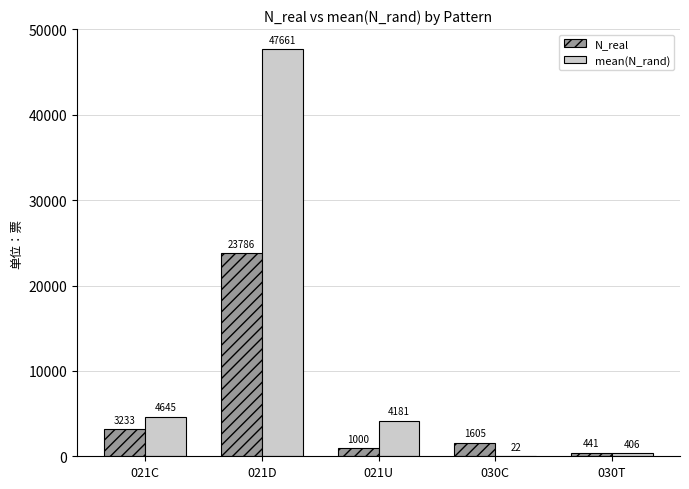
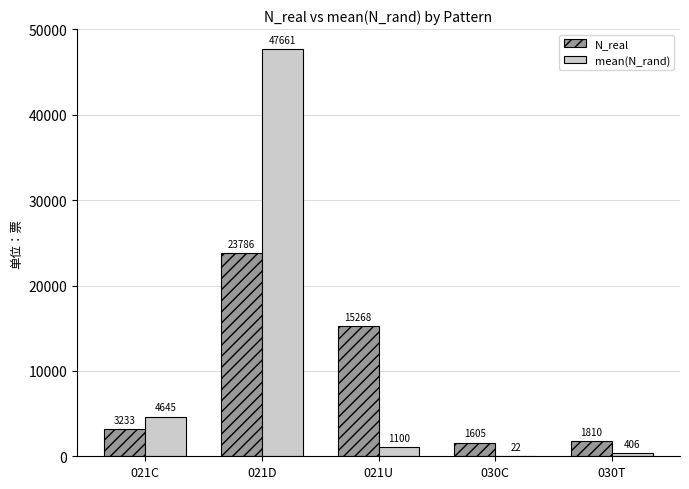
  {
    "N_real": {
      "021C": 3233,
      "021D": 23786,
-     "021U": 1000,
+     "021U": 15268,
      "030C": 1605,
-     "030T": 441
+     "030T": 1810
    },
    "mean(N_rand)": {
      "021C": 4645,
-     "021U": 4181,
+     "021U": 1100,
      "030C": 22,
      "030T": 406
    }
  }
